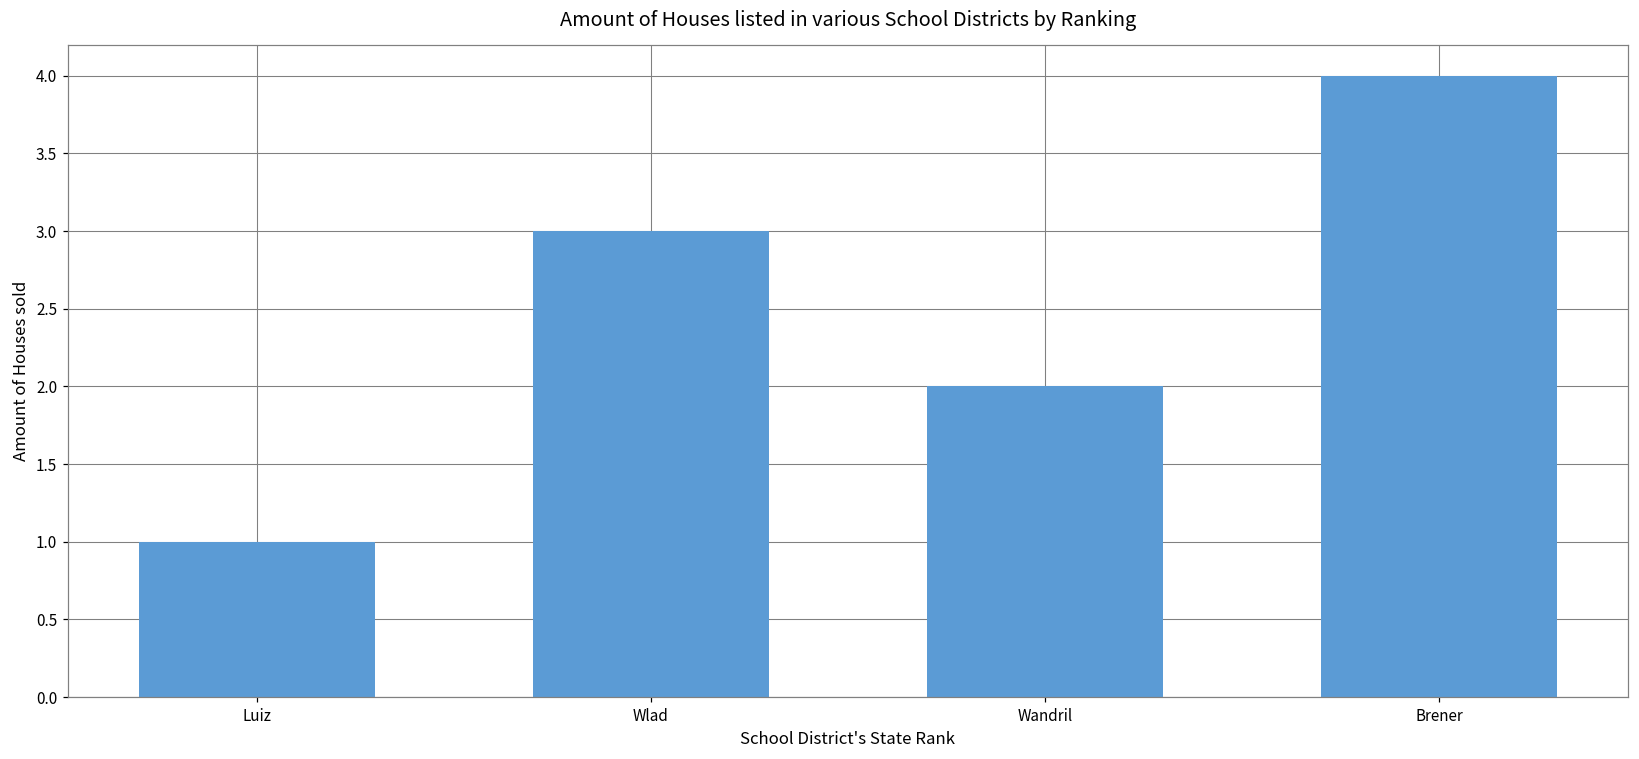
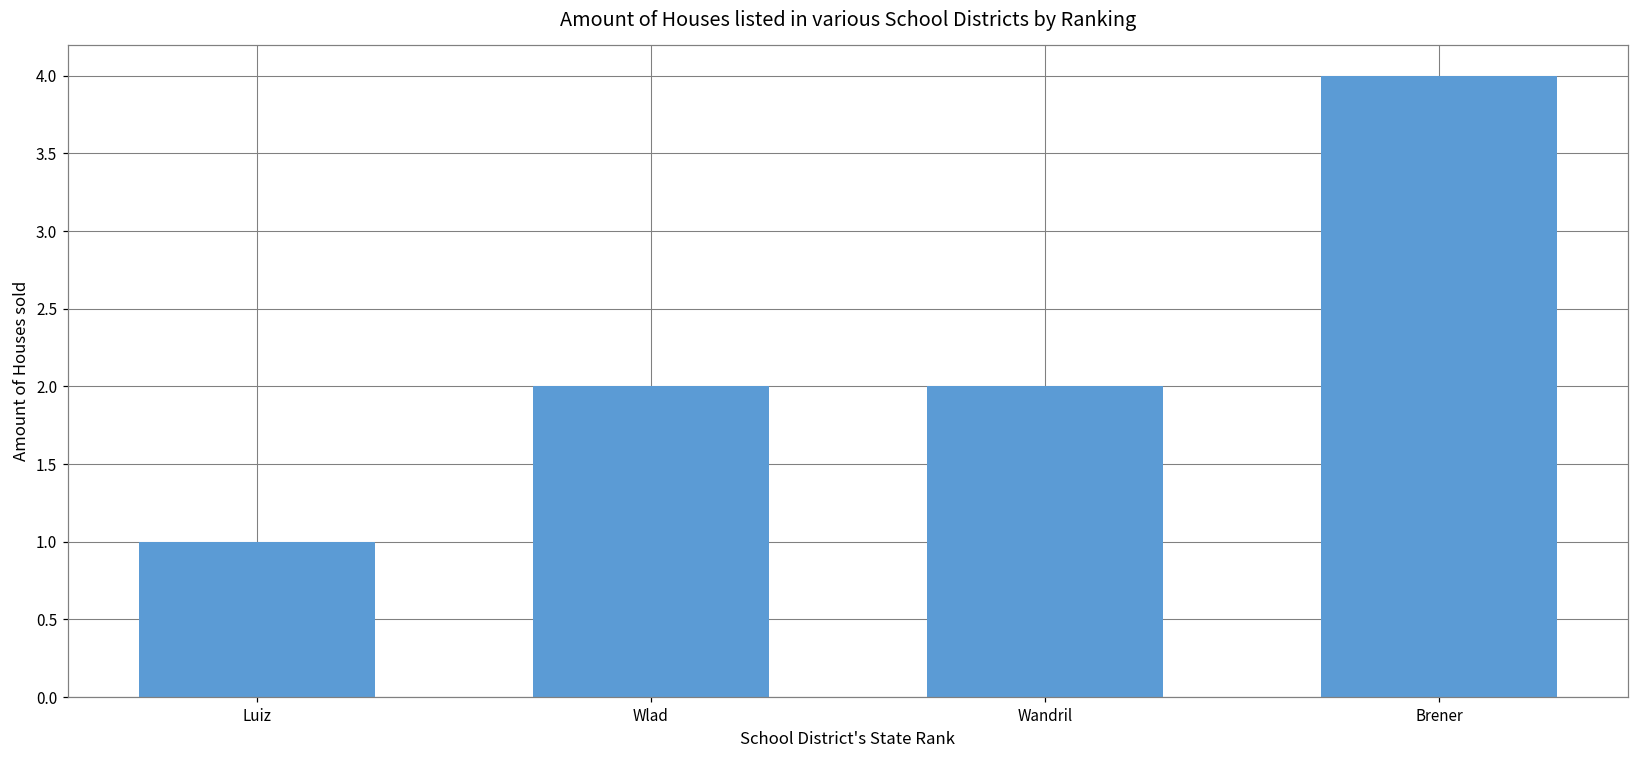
  {
    "Luiz": 1,
-   "Wlad": 3,
+   "Wlad": 2,
    "Wandril": 2,
    "Brener": 4
  }
